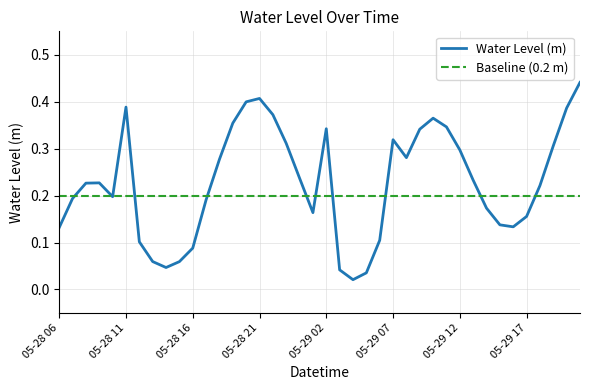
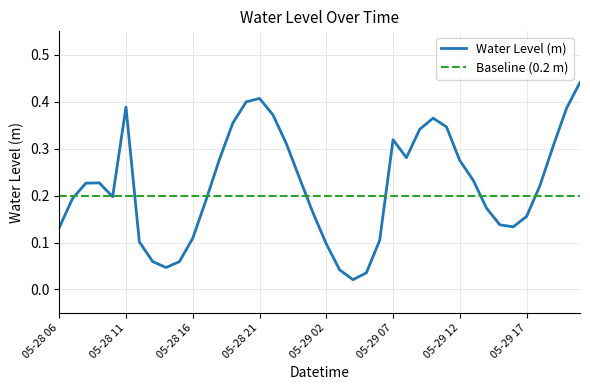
  {
    "05-28 06": 0.13,
    "05-28 11": 0.39,
-   "05-28 16": 0.09,
+   "05-28 16": 0.11,
    "05-28 21": 0.41,
-   "05-29 02": 0.34,
+   "05-29 02": 0.10,
    "05-29 07": 0.32,
-   "05-29 12": 0.30,
+   "05-29 12": 0.27,
    "05-29 17": 0.16
  }
